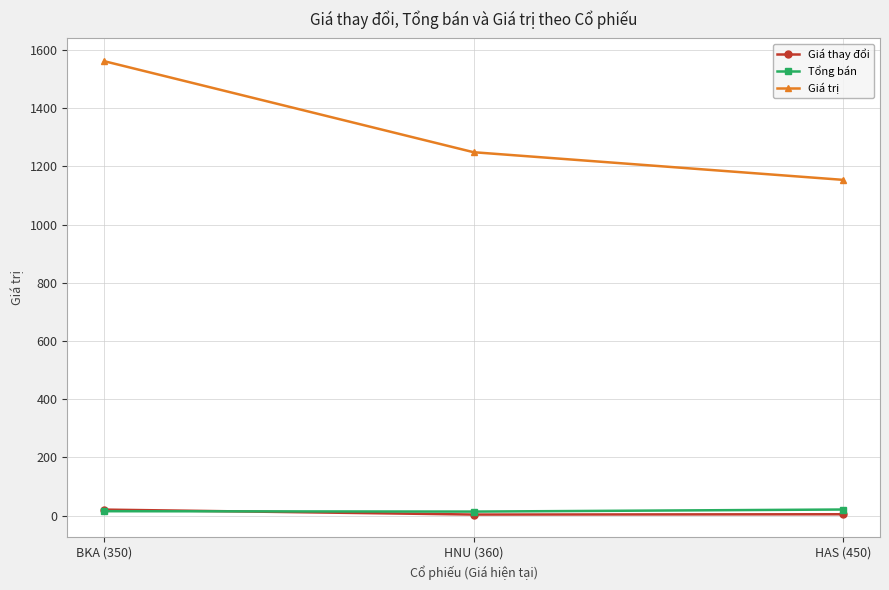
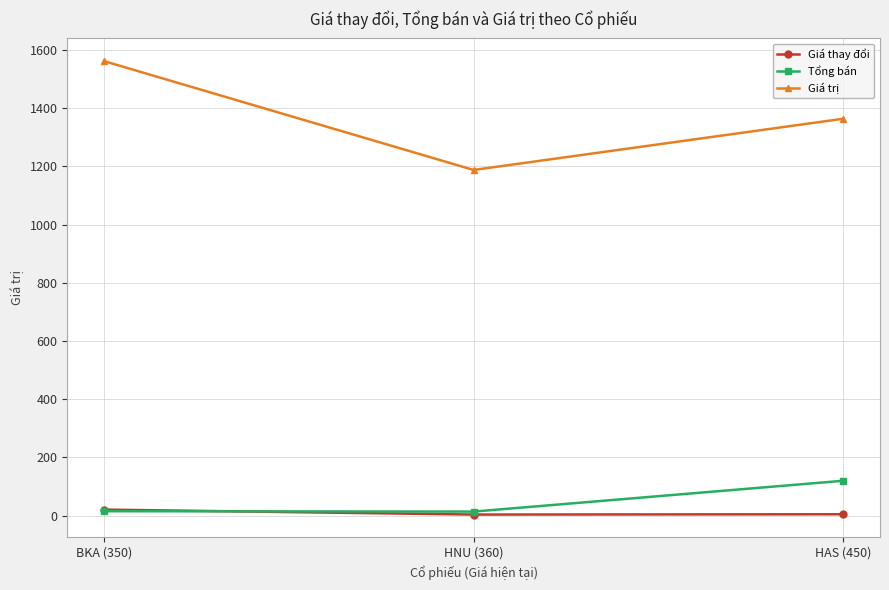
  {
    "Giá thay đổi": {
      "HNU (360)": 0,
      "HAS (450)": 0
    },
    "Tổng bán": {
      "HNU (360)": 10,
-     "HAS (450)": 20
+     "HAS (450)": 120
    },
    "Giá trị": {
      "BKA (350)": 1560,
-     "HNU (360)": 1250,
-     "HAS (450)": 1150
+     "HNU (360)": 1190,
+     "HAS (450)": 1360
    }
  }
